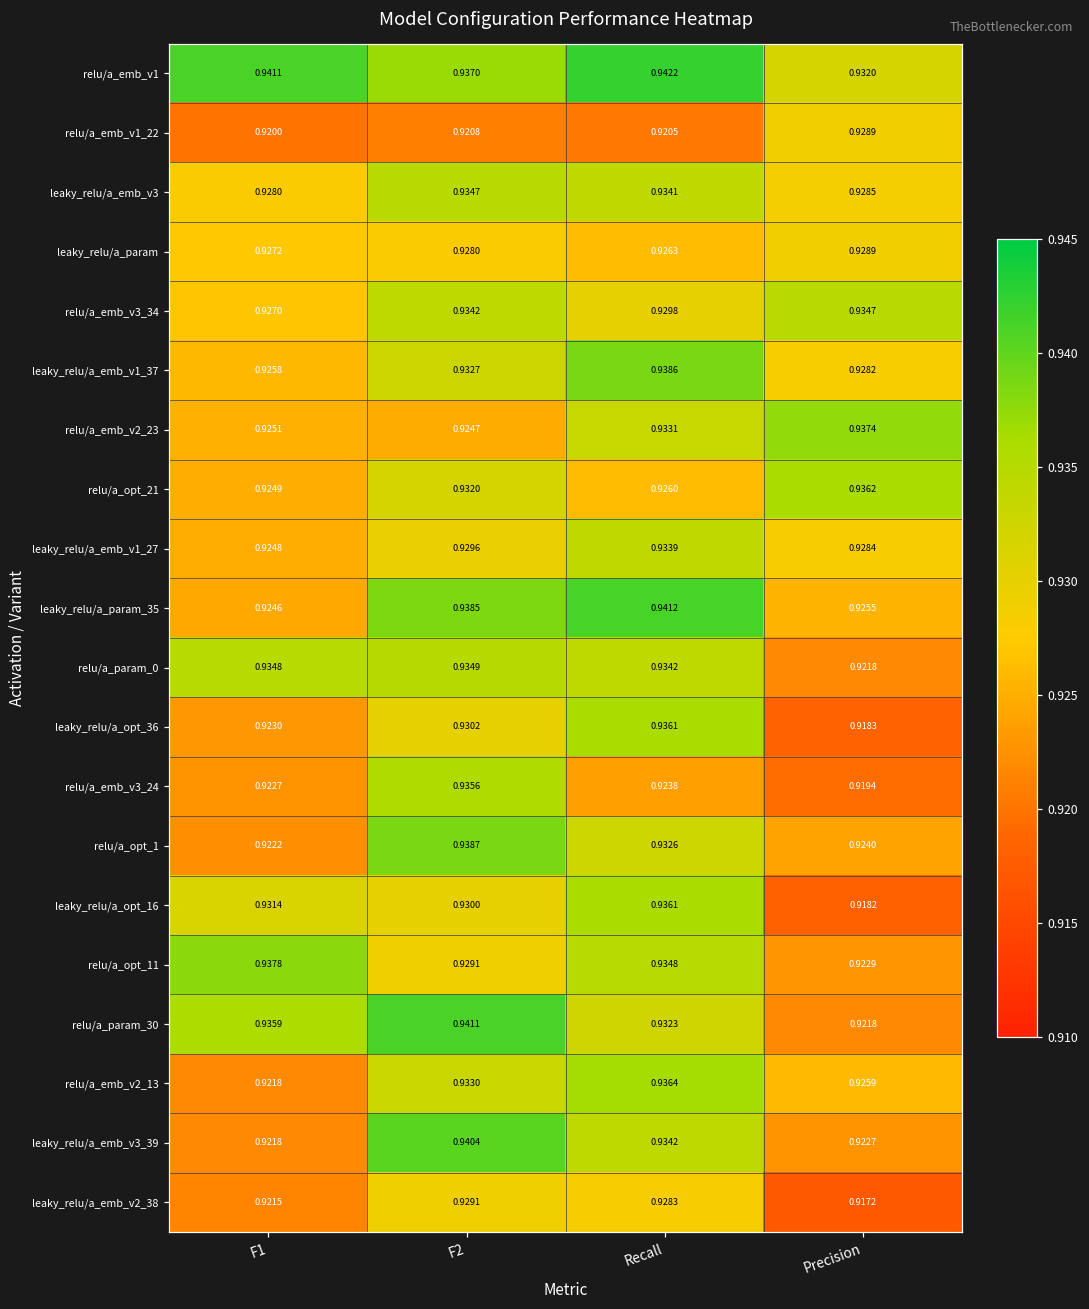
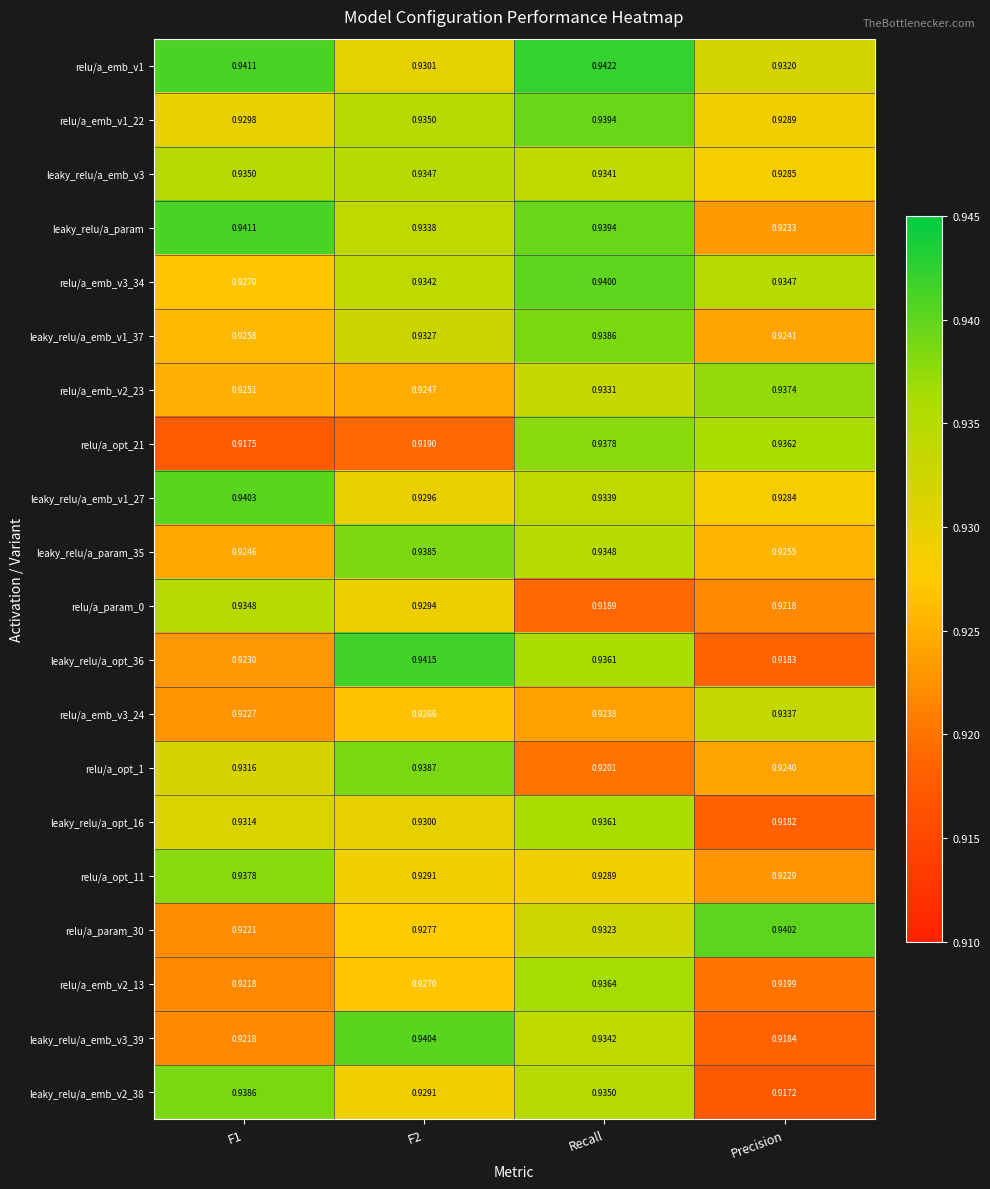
  {
    "relu/a_emb_v1": {
      "F1": 0.9411,
-     "F2": 0.9370,
+     "F2": 0.9301,
      "Recall": 0.9422,
      "Precision": 0.9320
    },
    "relu/a_emb_v1_22": {
-     "F1": 0.9200,
-     "F2": 0.9208,
-     "Recall": 0.9205,
+     "F1": 0.9298,
+     "F2": 0.9350,
+     "Recall": 0.9394,
      "Precision": 0.9289
    },
    "leaky_relu/a_emb_v3": {
-     "F1": 0.9280,
+     "F1": 0.9350,
      "F2": 0.9347,
      "Recall": 0.9341,
      "Precision": 0.9285
    },
    "leaky_relu/a_param": {
-     "F1": 0.9272,
-     "F2": 0.9280,
-     "Recall": 0.9263,
-     "Precision": 0.9289
+     "F1": 0.9411,
+     "F2": 0.9338,
+     "Recall": 0.9394,
+     "Precision": 0.9233
    },
    "relu/a_emb_v3_34": {
      "F1": 0.9270,
      "F2": 0.9342,
-     "Recall": 0.9298,
+     "Recall": 0.9400,
      "Precision": 0.9347
    },
    "leaky_relu/a_emb_v1_37": {
      "F1": 0.9258,
      "F2": 0.9327,
      "Recall": 0.9386,
-     "Precision": 0.9282
+     "Precision": 0.9241
    },
    "relu/a_emb_v2_23": {
      "F1": 0.9251,
      "F2": 0.9247,
      "Recall": 0.9331,
      "Precision": 0.9374
    },
    "relu/a_opt_21": {
-     "F1": 0.9249,
-     "F2": 0.9320,
-     "Recall": 0.9260,
+     "F1": 0.9175,
+     "F2": 0.9190,
+     "Recall": 0.9378,
      "Precision": 0.9362
    },
    "leaky_relu/a_emb_v1_27": {
-     "F1": 0.9248,
+     "F1": 0.9403,
      "F2": 0.9296,
      "Recall": 0.9339,
      "Precision": 0.9284
    },
    "leaky_relu/a_param_35": {
      "F1": 0.9246,
      "F2": 0.9385,
-     "Recall": 0.9412,
+     "Recall": 0.9348,
      "Precision": 0.9255
    },
    "relu/a_param_0": {
      "F1": 0.9348,
-     "F2": 0.9349,
-     "Recall": 0.9342,
+     "F2": 0.9294,
+     "Recall": 0.9189,
      "Precision": 0.9218
    },
    "leaky_relu/a_opt_36": {
      "F1": 0.9230,
-     "F2": 0.9302,
+     "F2": 0.9415,
      "Recall": 0.9361,
      "Precision": 0.9183
    },
    "relu/a_emb_v3_24": {
      "F1": 0.9227,
-     "F2": 0.9356,
+     "F2": 0.9266,
      "Recall": 0.9238,
-     "Precision": 0.9194
+     "Precision": 0.9337
    },
    "relu/a_opt_1": {
-     "F1": 0.9222,
+     "F1": 0.9316,
      "F2": 0.9387,
-     "Recall": 0.9326,
+     "Recall": 0.9201,
      "Precision": 0.9240
    },
    "leaky_relu/a_opt_16": {
      "F1": 0.9314,
      "F2": 0.9300,
      "Recall": 0.9361,
      "Precision": 0.9182
    },
    "relu/a_opt_11": {
      "F1": 0.9378,
      "F2": 0.9291,
-     "Recall": 0.9348,
+     "Recall": 0.9289,
      "Precision": 0.9229
    },
    "relu/a_param_30": {
-     "F1": 0.9359,
-     "F2": 0.9411,
+     "F1": 0.9221,
+     "F2": 0.9277,
      "Recall": 0.9323,
-     "Precision": 0.9218
+     "Precision": 0.9402
    },
    "relu/a_emb_v2_13": {
      "F1": 0.9218,
-     "F2": 0.9330,
+     "F2": 0.9270,
      "Recall": 0.9364,
-     "Precision": 0.9259
+     "Precision": 0.9199
    },
    "leaky_relu/a_emb_v3_39": {
      "F1": 0.9218,
      "F2": 0.9404,
      "Recall": 0.9342,
-     "Precision": 0.9227
+     "Precision": 0.9184
    },
    "leaky_relu/a_emb_v2_38": {
-     "F1": 0.9215,
+     "F1": 0.9386,
      "F2": 0.9291,
-     "Recall": 0.9283,
+     "Recall": 0.9350,
      "Precision": 0.9172
    }
  }
